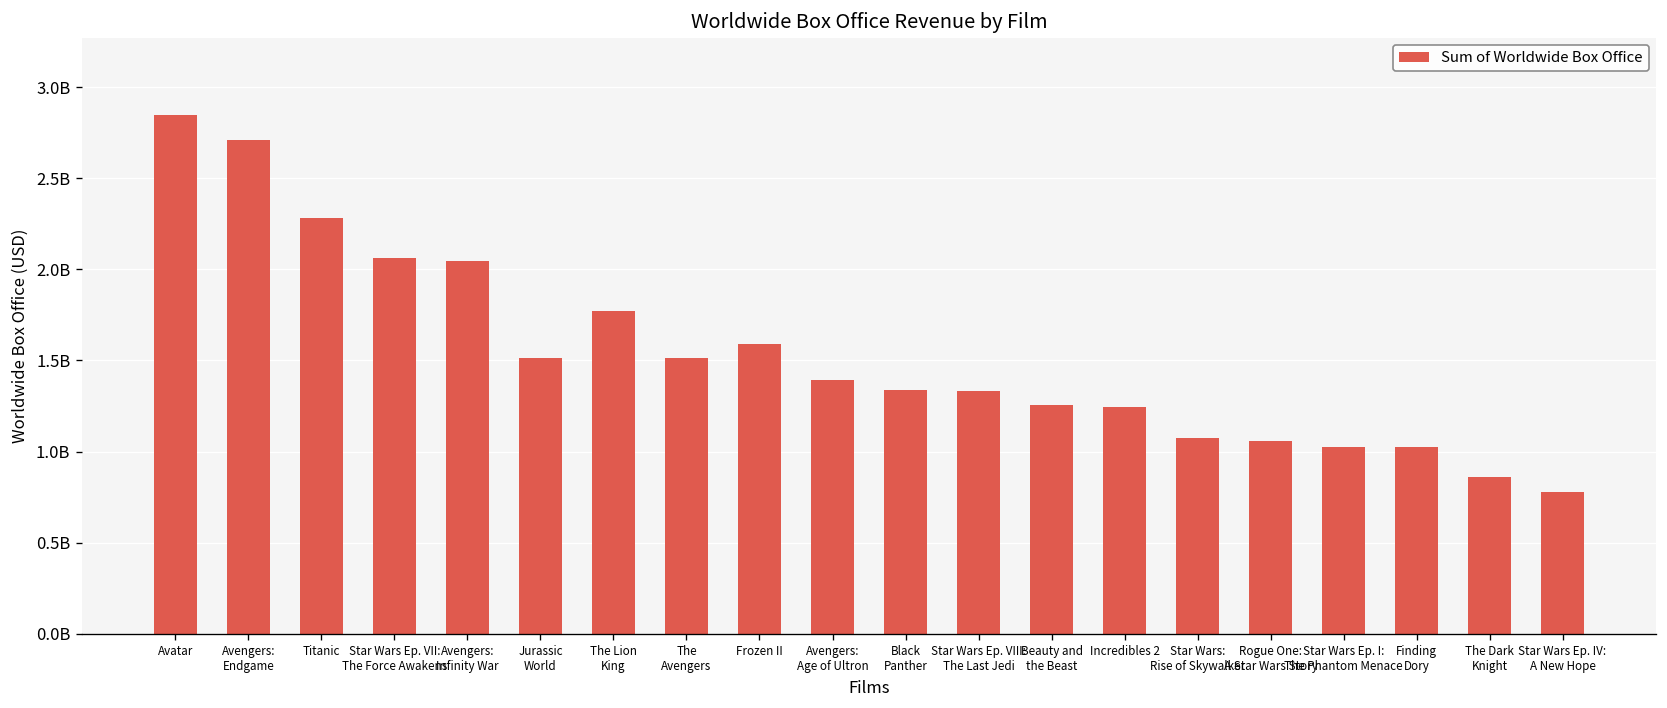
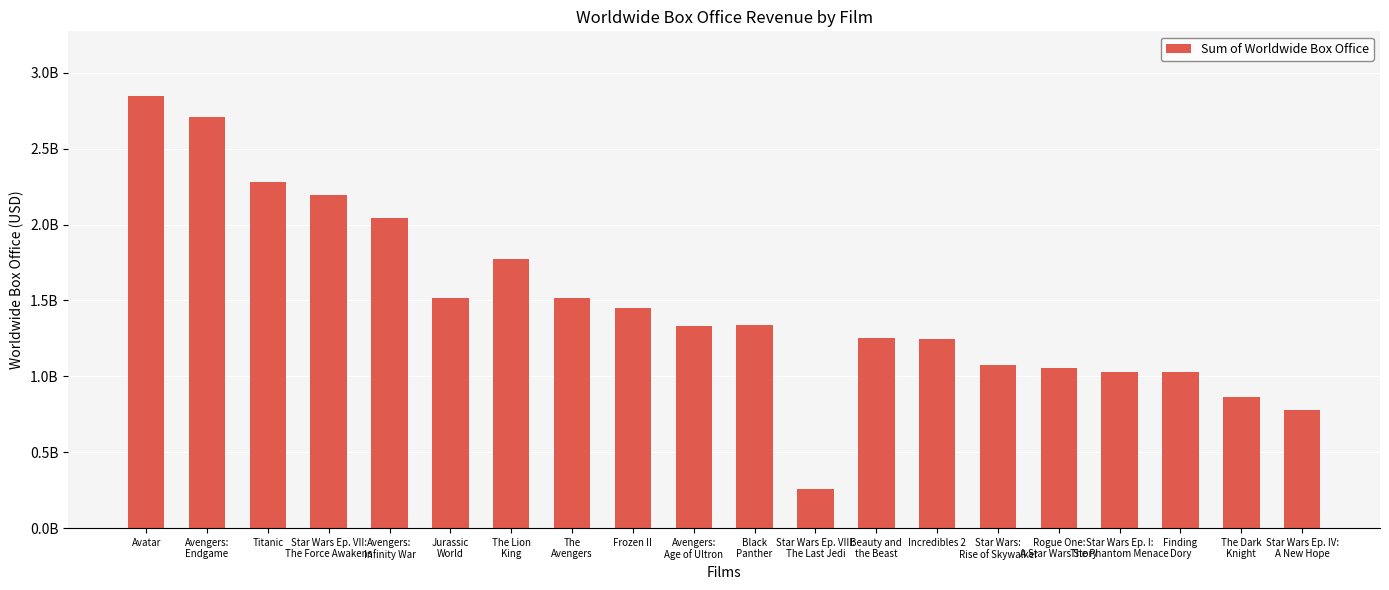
  {
    "Avatar": 2850000000,
    "Avengers: Endgame": 2710000000,
    "Titanic": 2280000000,
-   "Star Wars Ep. VII: The Force Awakens": 2060000000,
+   "Star Wars Ep. VII: The Force Awakens": 2200000000,
    "Jurassic World": 1510000000,
    "The Lion King": 1770000000,
    "The Avengers": 1520000000,
-   "Frozen II": 1590000000,
-   "Avengers: Age of Ultron": 1400000000,
+   "Frozen II": 1450000000,
+   "Avengers: Age of Ultron": 1330000000,
    "Black Panther": 1340000000,
-   "Star Wars Ep. VIII: The Last Jedi": 1330000000,
+   "Star Wars Ep. VIII: The Last Jedi": 250000000,
    "Beauty and the Beast": 1260000000,
    "Incredibles 2": 1240000000,
    "The Dark Knight": 860000000,
    "Star Wars Ep. IV: A New Hope": 780000000
  }
